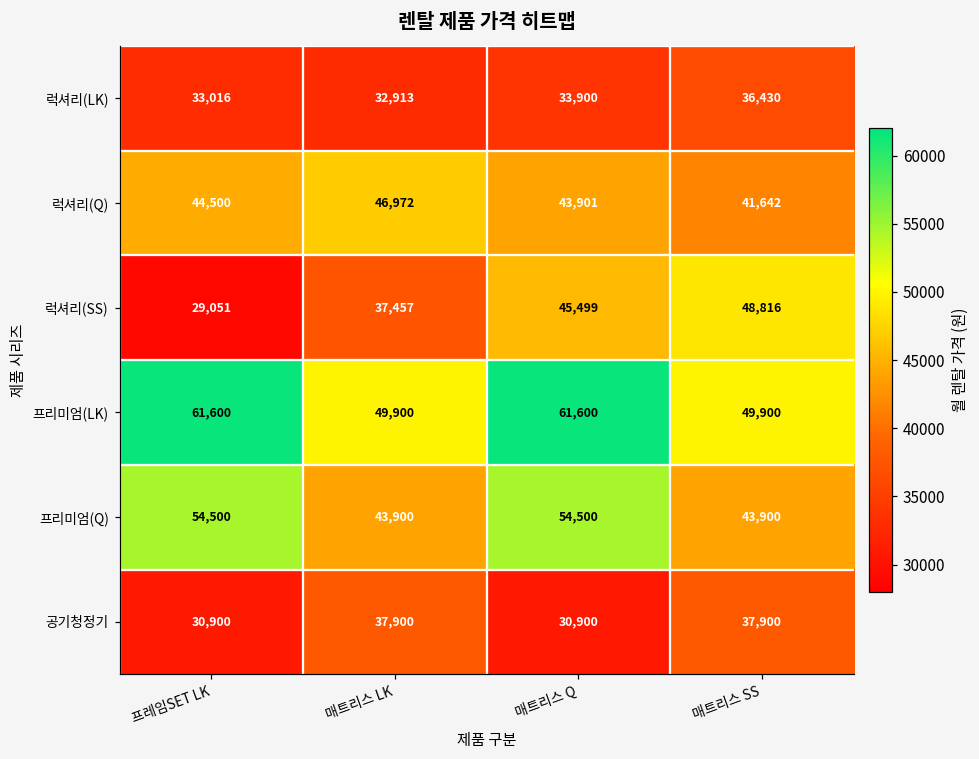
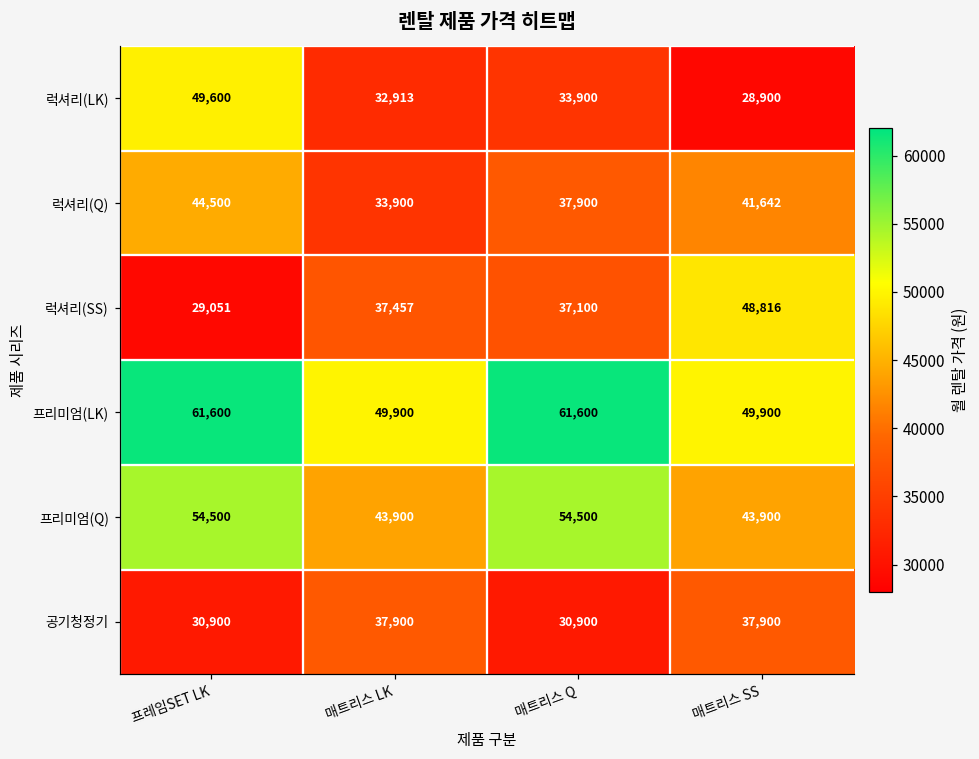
  {
    "럭셔리(LK)": {
-     "프레임SET LK": "33,016",
+     "프레임SET LK": "49,600",
      "매트리스 LK": "32,913",
      "매트리스 Q": "33,900",
-     "매트리스 SS": "36,430"
+     "매트리스 SS": "28,900"
    },
    "럭셔리(Q)": {
      "프레임SET LK": "44,500",
-     "매트리스 LK": "46,972",
-     "매트리스 Q": "43,901",
+     "매트리스 LK": "33,900",
+     "매트리스 Q": "37,900",
      "매트리스 SS": "41,642"
    },
    "럭셔리(SS)": {
      "프레임SET LK": "29,051",
      "매트리스 LK": "37,457",
-     "매트리스 Q": "45,499",
+     "매트리스 Q": "37,100",
      "매트리스 SS": "48,816"
    },
    "프리미엄(LK)": {
      "프레임SET LK": "61,600",
      "매트리스 LK": "49,900",
      "매트리스 Q": "61,600",
      "매트리스 SS": "49,900"
    },
    "프리미엄(Q)": {
      "프레임SET LK": "54,500",
      "매트리스 LK": "43,900",
      "매트리스 Q": "54,500",
      "매트리스 SS": "43,900"
    },
    "공기청정기": {
      "프레임SET LK": "30,900",
      "매트리스 LK": "37,900",
      "매트리스 Q": "30,900",
      "매트리스 SS": "37,900"
    }
  }
